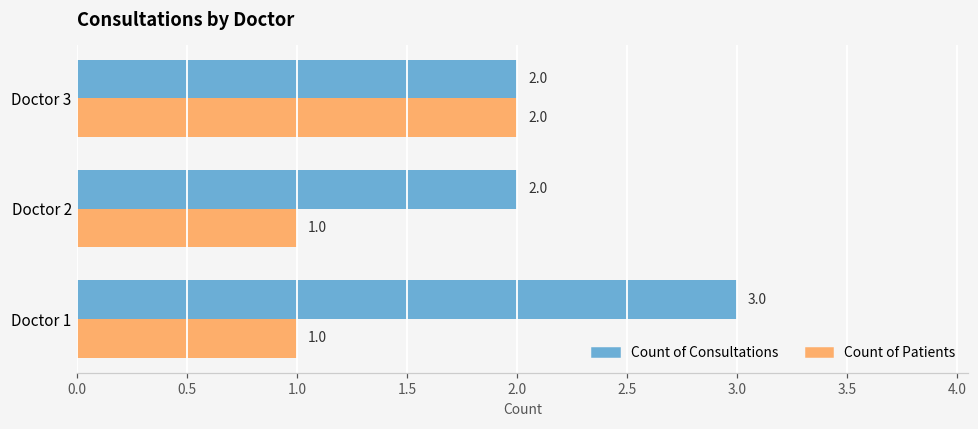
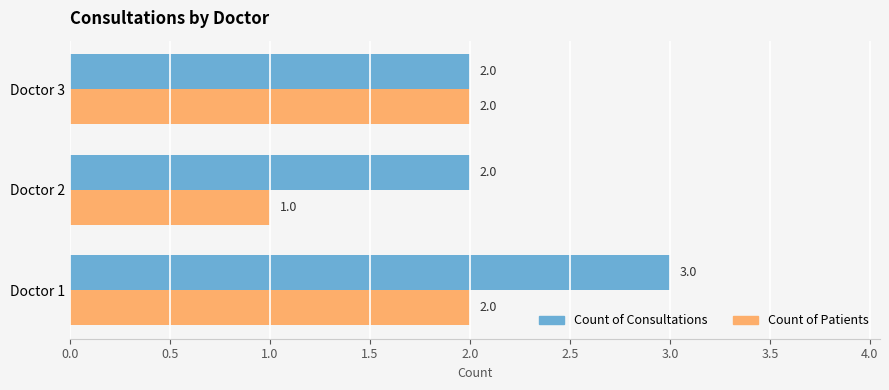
  {
    "Count of Consultations": {
      "Doctor 3": 2.0,
      "Doctor 2": 2.0,
      "Doctor 1": 3.0
    },
    "Count of Patients": {
      "Doctor 3": 2.0,
      "Doctor 2": 1.0,
-     "Doctor 1": 1.0
+     "Doctor 1": 2.0
    }
  }
